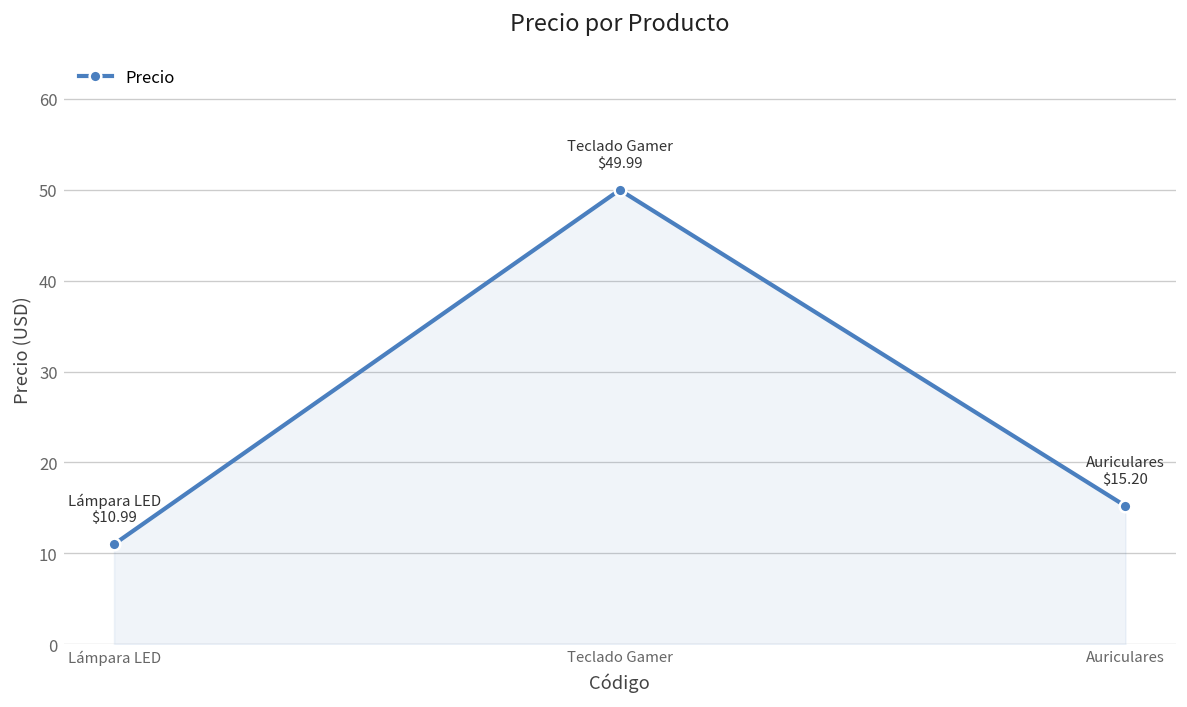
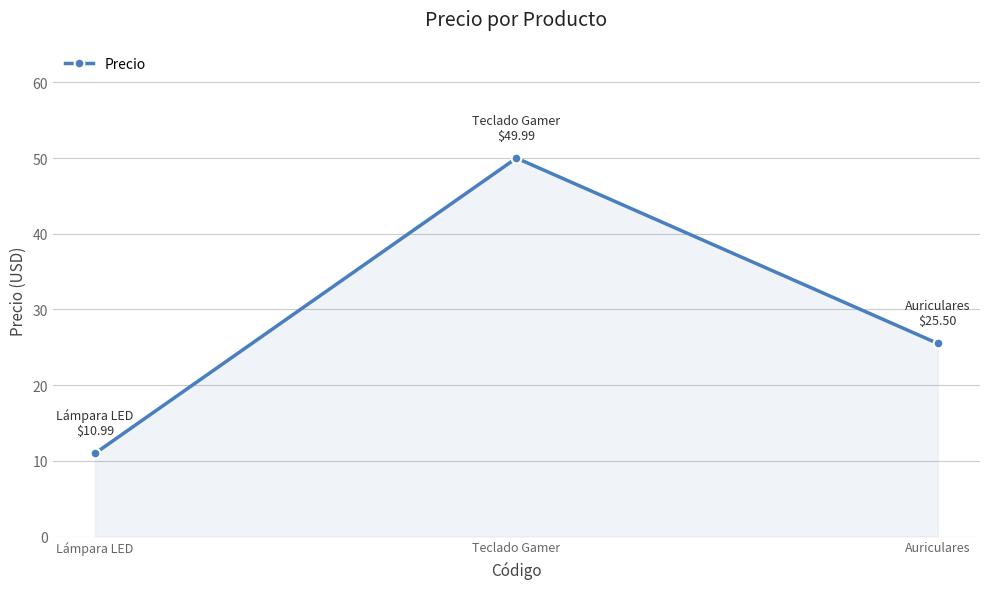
  {
    "Lámpara LED": "$10.99",
    "Teclado Gamer": "$49.99",
-   "Auriculares": "$15.20"
+   "Auriculares": "$25.50"
  }
